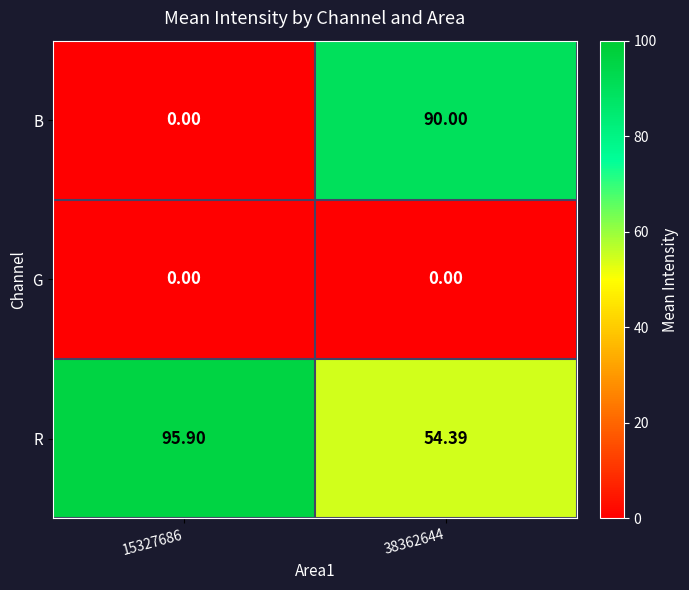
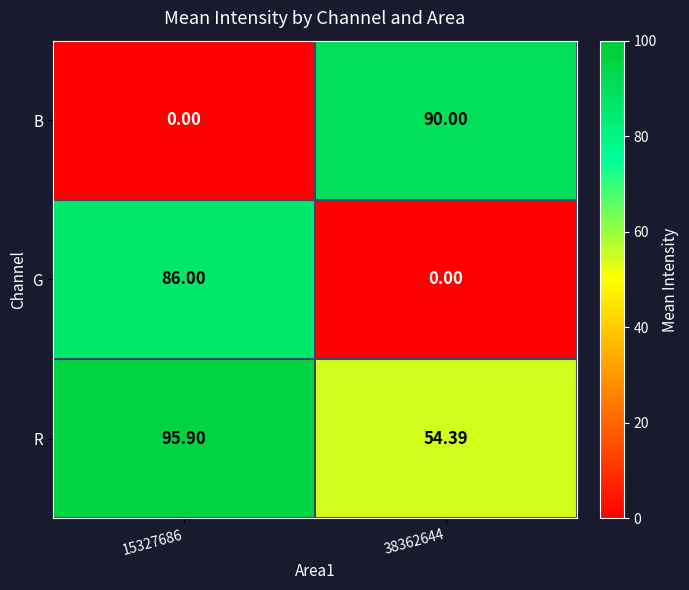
  {
    "B": {
      "15327686": 0.00,
      "38362644": 90.00
    },
    "G": {
-     "15327686": 0.00,
+     "15327686": 86.00,
      "38362644": 0.00
    },
    "R": {
      "15327686": 95.90,
      "38362644": 54.39
    }
  }
